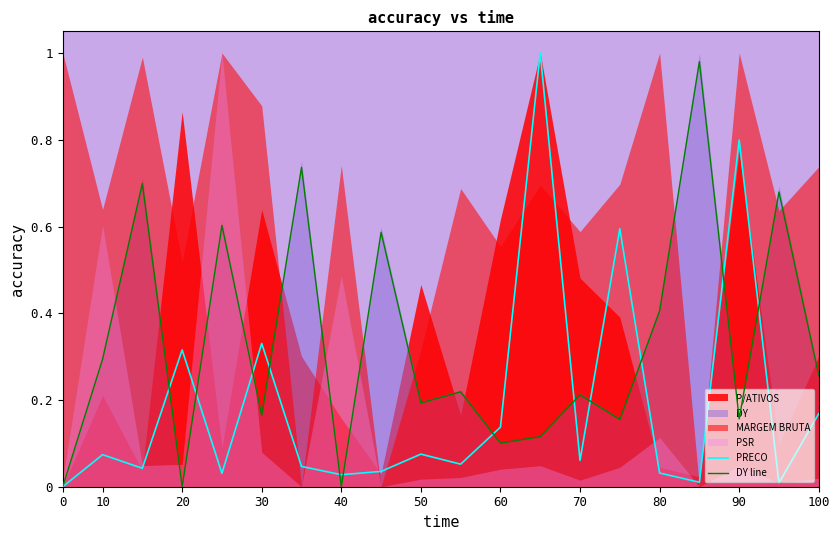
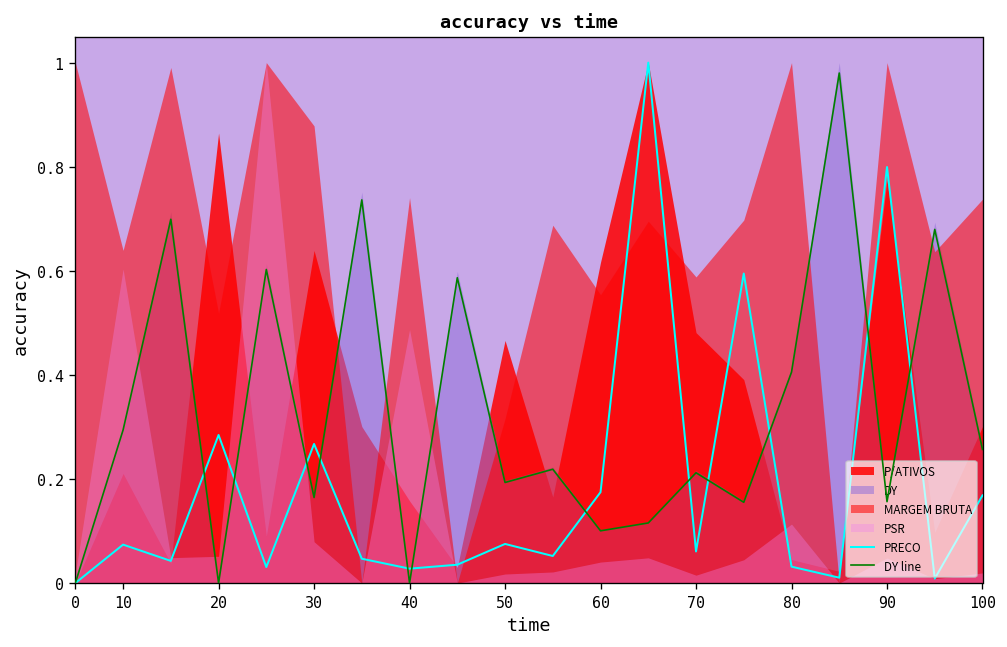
  {
    "PRECO": {
      "10": 0.07,
-     "20": 0.32,
-     "30": 0.33,
+     "20": 0.28,
+     "30": 0.27,
      "40": 0.03,
      "50": 0.08,
-     "60": 0.14,
+     "60": 0.17,
      "70": 0.06,
      "80": 0.03,
      "90": 0.80,
      "100": 0.17
    },
    "DY line": {
      "10": 0.29,
      "80": 0.41
    },
    "DY": {
      "10": 0.30,
      "80": 0.41
    },
    "PSR": {
      "0": 0.02,
      "10": 0.60,
      "20": 0.05,
      "30": 0.08,
      "40": 0.49,
      "50": 0.02,
      "60": 0.04,
      "70": 0.02,
      "80": 0.11,
      "100": 0.02
    }
  }
